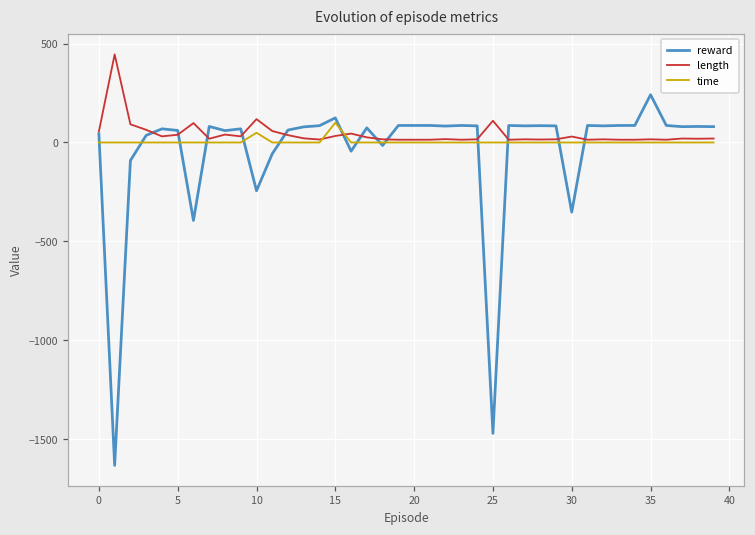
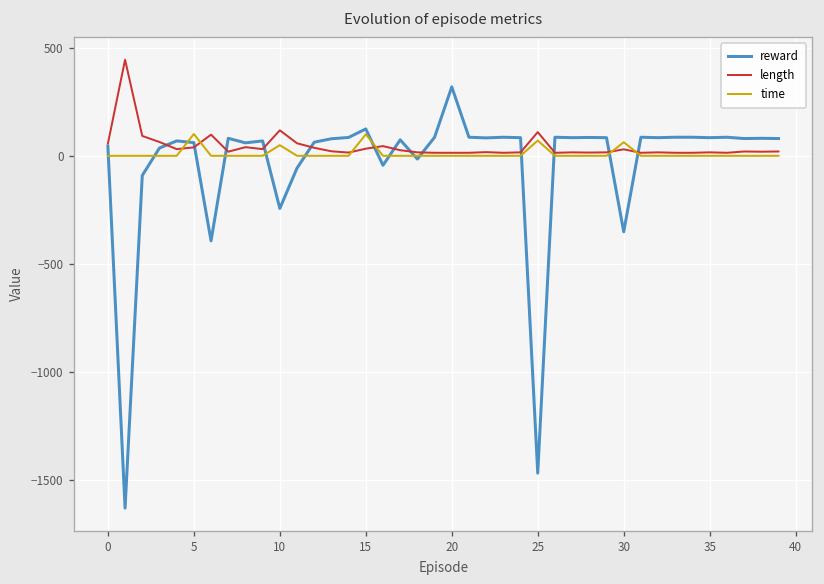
  {
    "reward": {
      "5": 60,
      "10": -240,
      "15": 120,
-     "20": 90,
+     "20": 320,
      "25": -1470,
      "30": -350,
-     "35": 240
+     "35": 80
    },
    "length": {
      "5": 40,
      "10": 120,
      "15": 30,
      "20": 10,
      "25": 110,
      "30": 30,
      "35": 20
    },
    "time": {
      "0": 0,
-     "5": 0,
+     "5": 100,
      "10": 50,
      "15": 100,
      "20": 0,
-     "25": 0,
-     "30": 0,
+     "25": 70,
+     "30": 60,
      "35": 0
    }
  }
